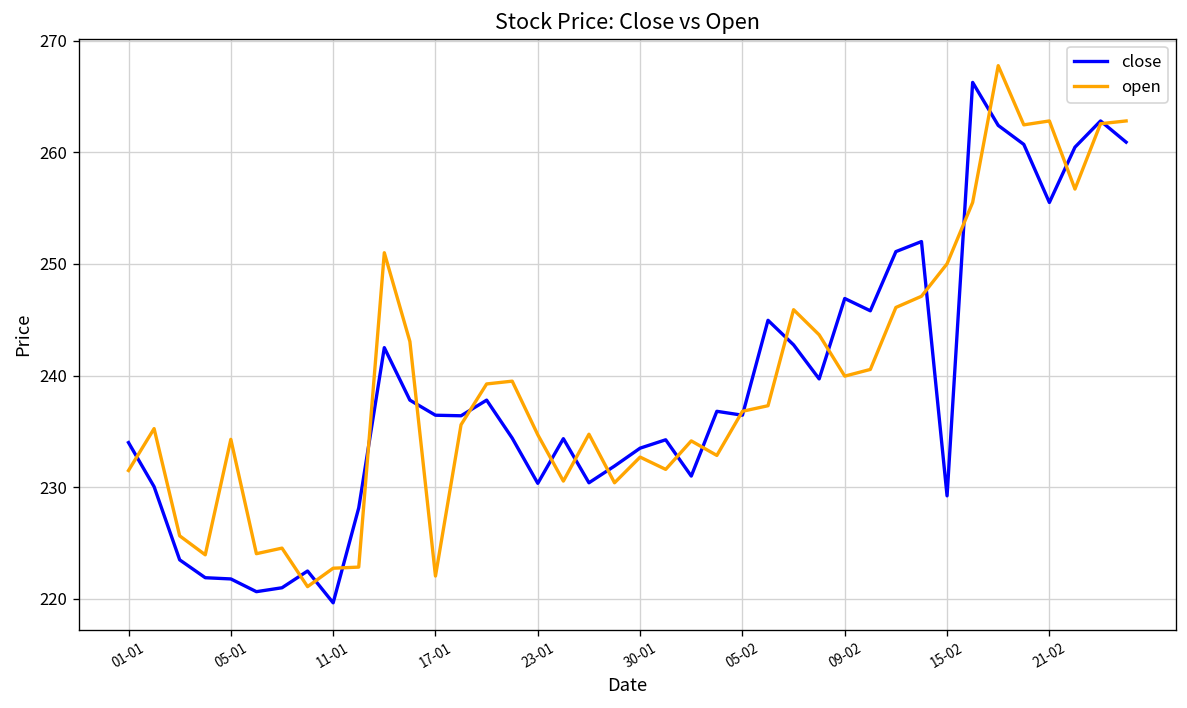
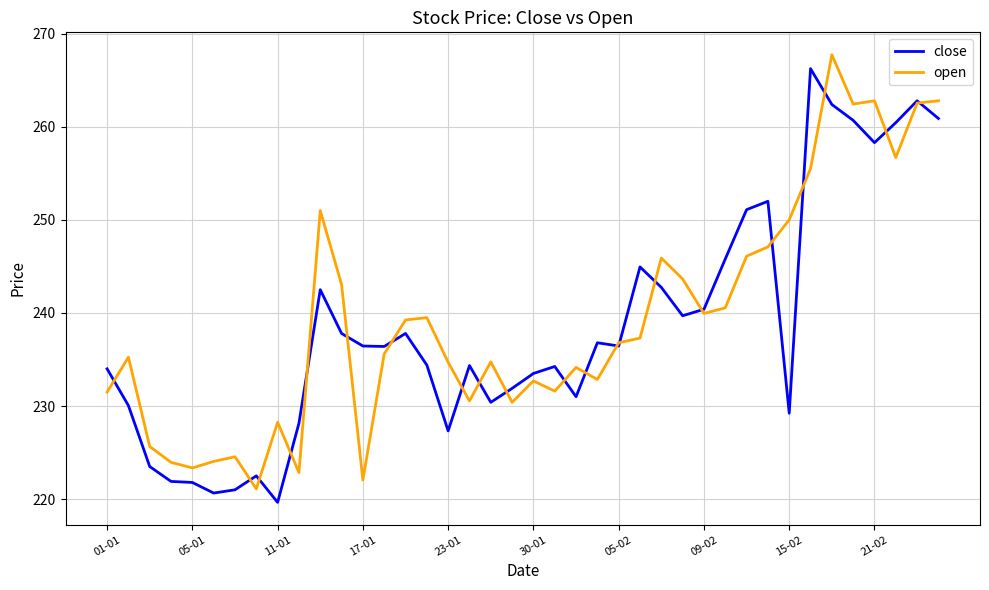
  {
    "close": {
      "01-01": 234,
      "05-01": 222,
      "11-01": 220,
      "17-01": 236,
-     "23-01": 230,
+     "23-01": 227,
      "30-01": 234,
      "05-02": 236,
-     "09-02": 247,
+     "09-02": 240,
      "15-02": 229,
-     "21-02": 256
+     "21-02": 258
    },
    "open": {
      "01-01": 232,
-     "05-01": 234,
-     "11-01": 223,
+     "05-01": 223,
+     "11-01": 228,
      "17-01": 222,
      "23-01": 235,
      "30-01": 233,
      "05-02": 237,
      "09-02": 240,
      "15-02": 250,
      "21-02": 263
    }
  }
